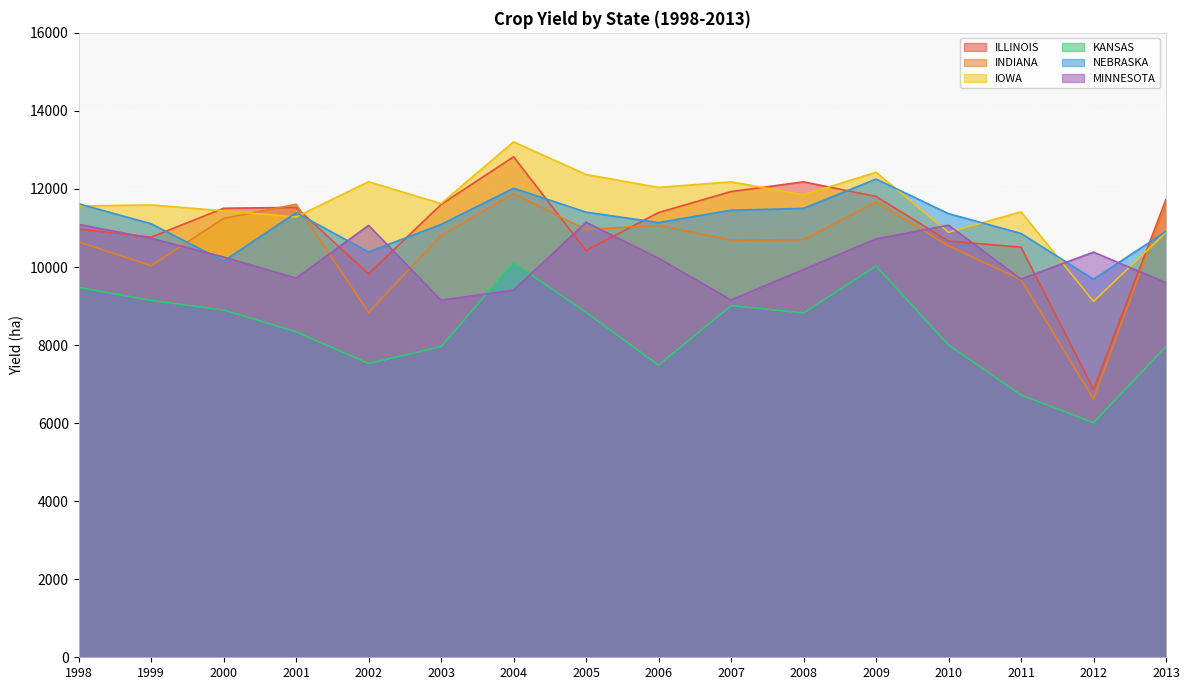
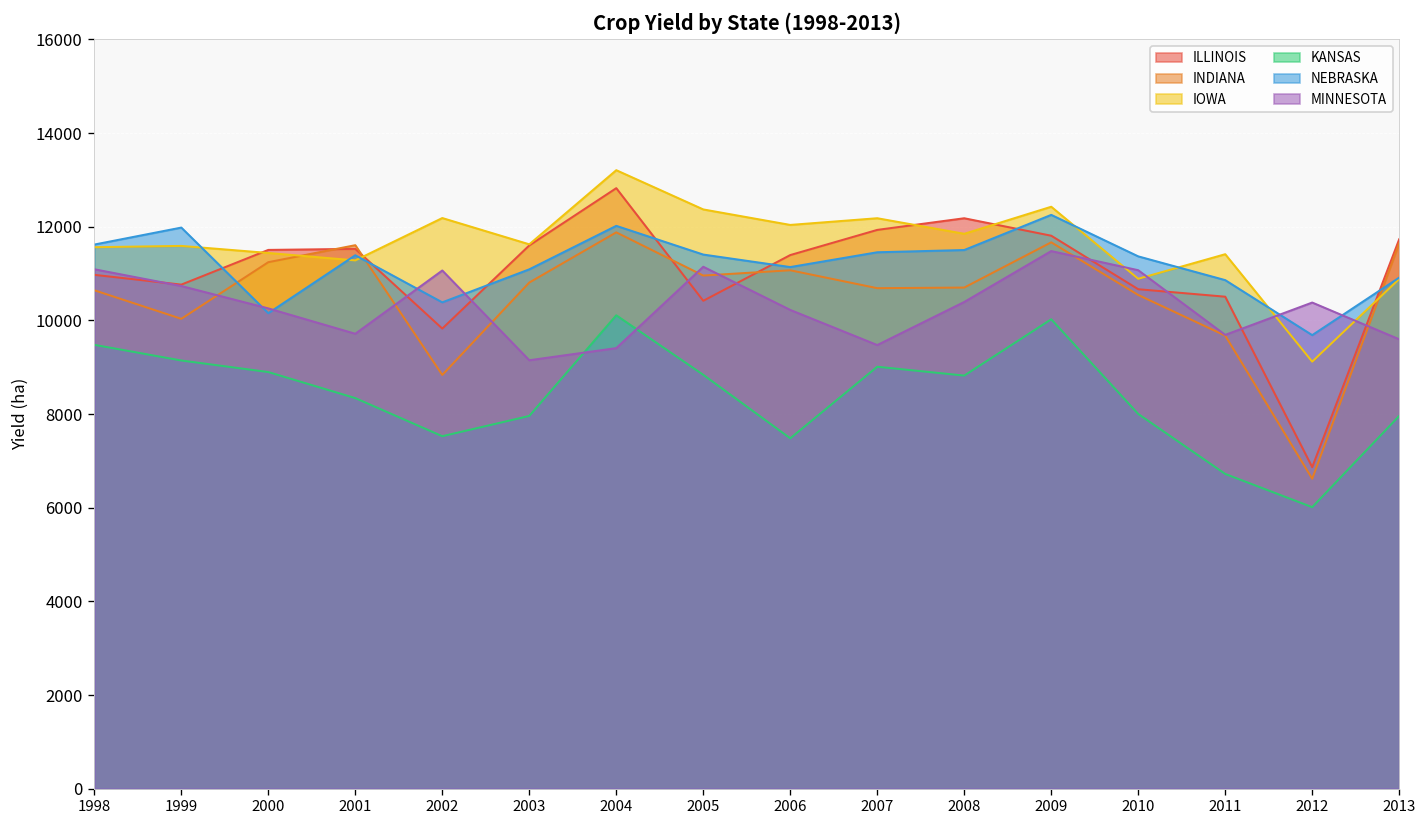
  {
    "KANSAS": {
      "1998": 9500,
      "1999": 9100,
      "2000": 8900,
      "2001": 8300,
      "2002": 7500,
      "2003": 8000,
      "2004": 10100,
      "2005": 8800,
      "2006": 7500,
      "2007": 9000,
      "2008": 8800,
      "2009": 10000,
      "2010": 8000,
      "2011": 6700,
      "2012": 6000,
      "2013": 8000
    },
    "NEBRASKA": {
-     "1999": 11100,
+     "1999": 12000,
      "2000": 10200,
      "2001": 11400,
      "2002": 10400,
      "2003": 11100,
      "2004": 12000,
      "2005": 11400,
      "2006": 11100,
      "2007": 11500,
      "2008": 11500,
      "2009": 12300,
      "2010": 11400,
      "2011": 10900,
      "2012": 9700
    },
    "MINNESOTA": {
      "1998": 11100,
      "2000": 10300,
      "2001": 9700,
      "2002": 11100,
      "2003": 9100,
      "2004": 9400,
      "2005": 11100,
      "2006": 10200,
-     "2007": 9200,
-     "2008": 9900,
-     "2009": 10700,
+     "2007": 9500,
+     "2008": 10400,
+     "2009": 11500,
      "2010": 11100,
      "2012": 10400,
      "2013": 9600
    }
  }
